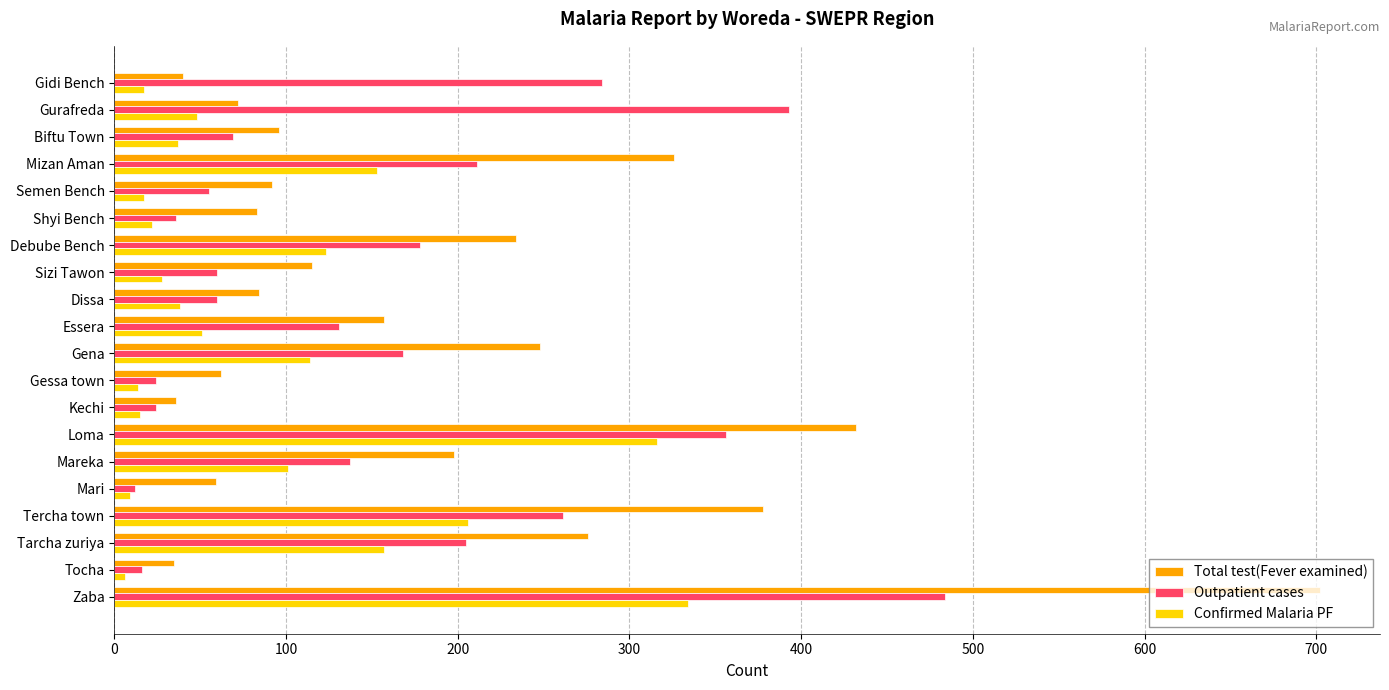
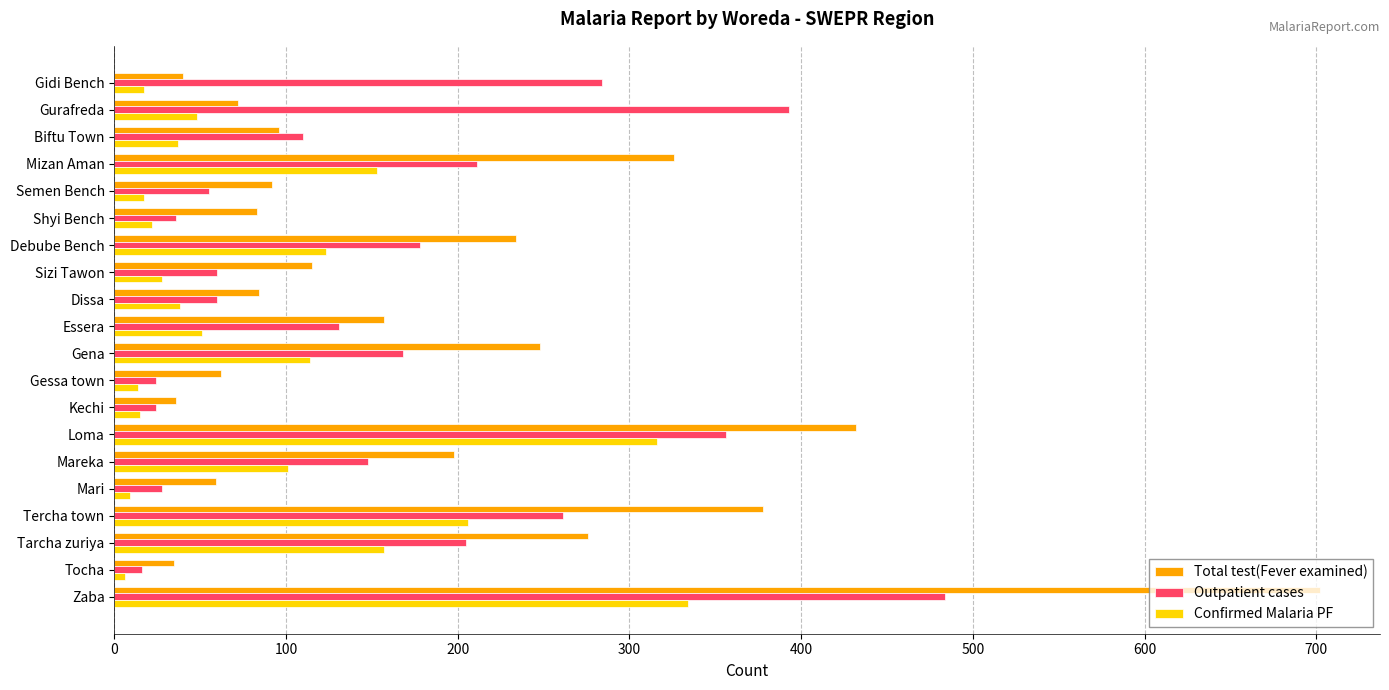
  {
    "Outpatient cases": {
      "Gidi Bench": 284,
      "Gurafreda": 393,
-     "Biftu Town": 69,
+     "Biftu Town": 110,
      "Mizan Aman": 211,
      "Semen Bench": 55,
      "Shyi Bench": 36,
      "Debube Bench": 178,
      "Sizi Tawon": 60,
      "Dissa": 60,
      "Essera": 131,
      "Gena": 168,
      "Gessa town": 24,
      "Kechi": 24,
      "Loma": 356,
-     "Mareka": 137,
-     "Mari": 12,
+     "Mareka": 148,
+     "Mari": 28,
      "Tercha town": 261,
      "Tarcha zuriya": 205,
      "Tocha": 16,
      "Zaba": 484
    }
  }
